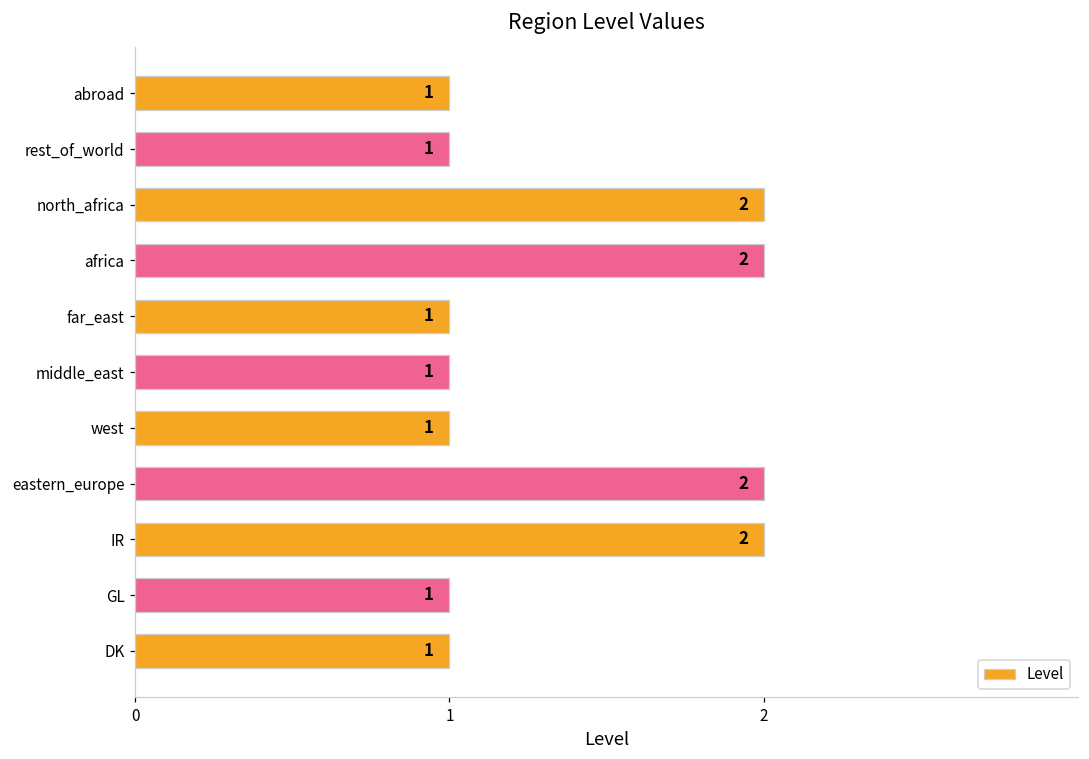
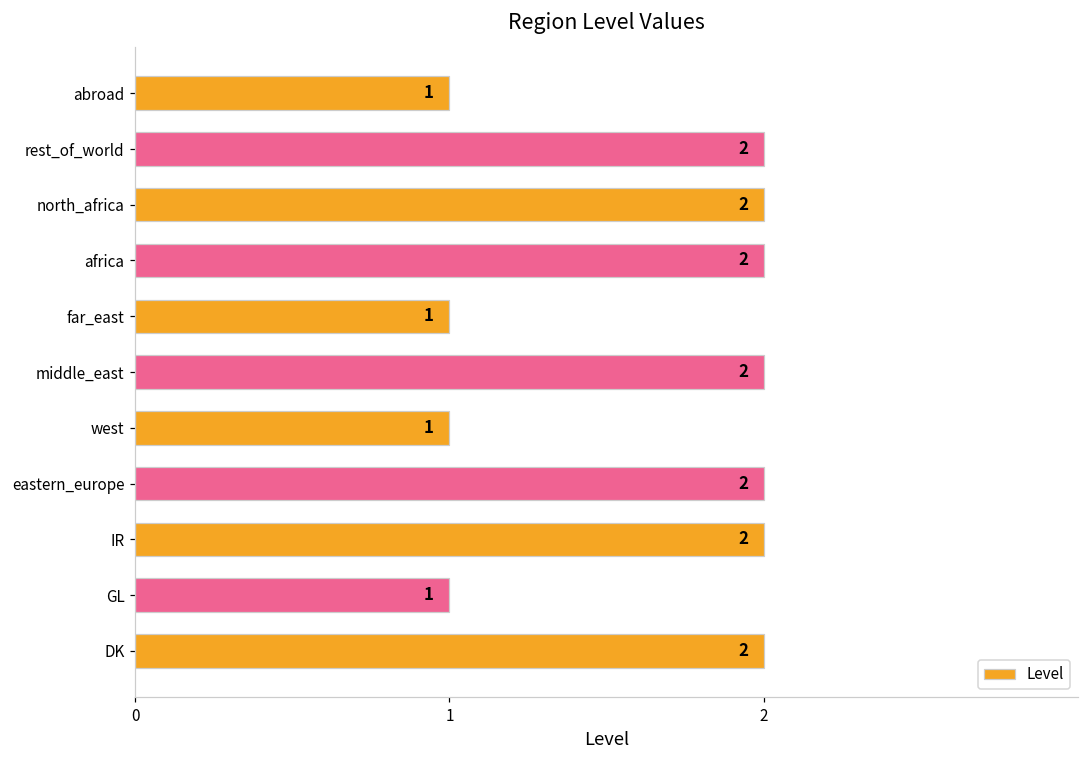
  {
    "abroad": 1,
-   "rest_of_world": 1,
+   "rest_of_world": 2,
    "north_africa": 2,
    "africa": 2,
    "far_east": 1,
-   "middle_east": 1,
+   "middle_east": 2,
    "west": 1,
    "eastern_europe": 2,
    "IR": 2,
    "GL": 1,
-   "DK": 1
+   "DK": 2
  }
